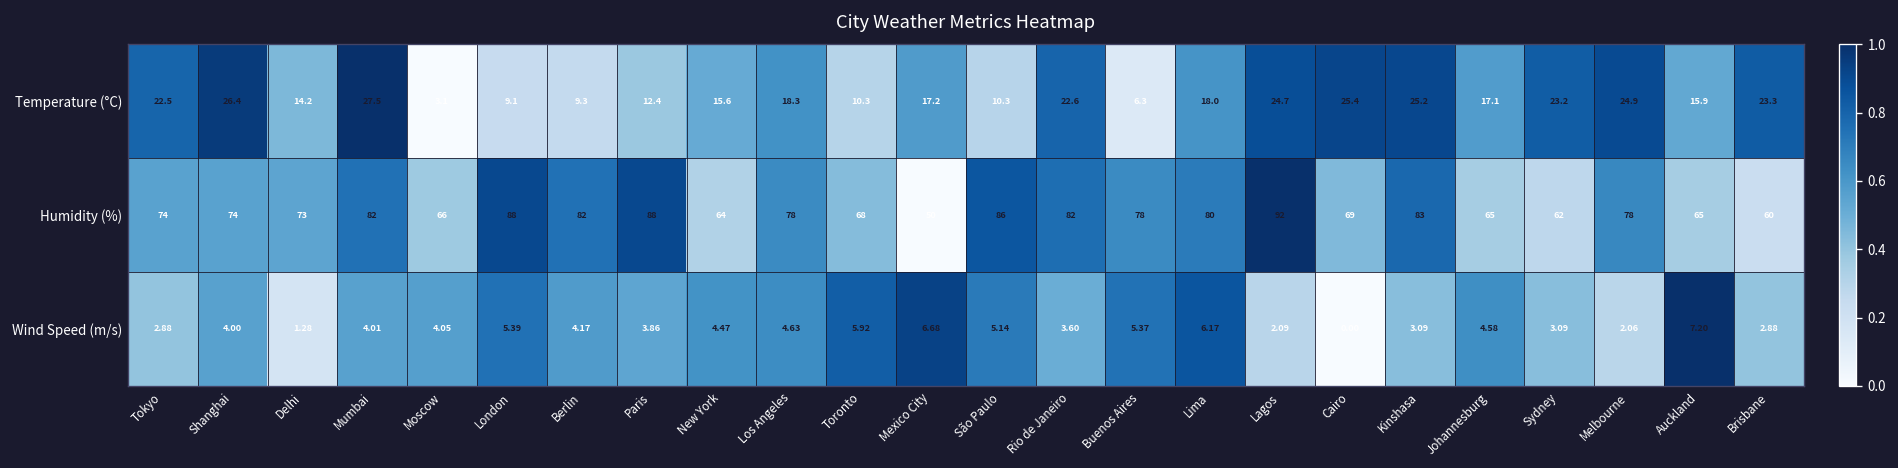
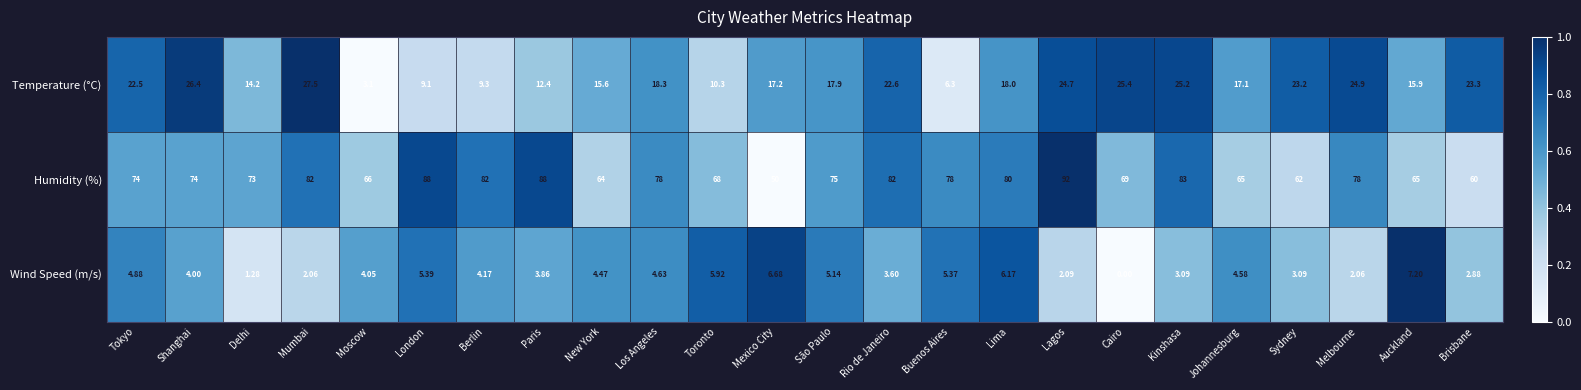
  {
    "Temperature (°C)": {
      "Tokyo": 22.5,
      "Shanghai": 26.4,
      "Delhi": 14.2,
      "Mumbai": 27.5,
      "London": 9.1,
      "Berlin": 9.3,
      "Paris": 12.4,
      "New York": 15.6,
      "Los Angeles": 18.3,
      "Toronto": 10.3,
      "Mexico City": 17.2,
-     "São Paulo": 10.3,
+     "São Paulo": 17.9,
      "Rio de Janeiro": 22.6,
      "Lima": 18.0,
      "Lagos": 24.7,
      "Cairo": 25.4,
      "Kinshasa": 25.2,
      "Johannesburg": 17.1,
      "Sydney": 23.2,
      "Melbourne": 24.9,
      "Auckland": 15.9,
      "Brisbane": 23.3
    },
    "Humidity (%)": {
      "Tokyo": 74,
      "Shanghai": 74,
      "Delhi": 73,
      "Mumbai": 82,
      "Moscow": 66,
      "London": 88,
      "Berlin": 82,
      "Paris": 88,
      "New York": 64,
      "Los Angeles": 78,
      "Toronto": 68,
-     "São Paulo": 86,
+     "São Paulo": 75,
      "Rio de Janeiro": 82,
      "Buenos Aires": 78,
      "Lima": 80,
      "Lagos": 92,
      "Cairo": 69,
      "Kinshasa": 83,
      "Johannesburg": 65,
      "Sydney": 62,
      "Melbourne": 78,
      "Auckland": 65,
      "Brisbane": 60
    },
    "Wind Speed (m/s)": {
-     "Tokyo": 2.88,
+     "Tokyo": 4.88,
      "Shanghai": 4.00,
-     "Mumbai": 4.01,
+     "Mumbai": 2.06,
      "Moscow": 4.05,
      "London": 5.39,
      "Berlin": 4.17,
      "Paris": 3.86,
      "New York": 4.47,
      "Los Angeles": 4.63,
      "Toronto": 5.92,
      "Mexico City": 6.68,
      "São Paulo": 5.14,
      "Rio de Janeiro": 3.60,
      "Buenos Aires": 5.37,
      "Lima": 6.17,
      "Lagos": 2.09,
      "Kinshasa": 3.09,
      "Johannesburg": 4.58,
      "Sydney": 3.09,
      "Melbourne": 2.06,
      "Auckland": 7.20,
      "Brisbane": 2.88
    }
  }
